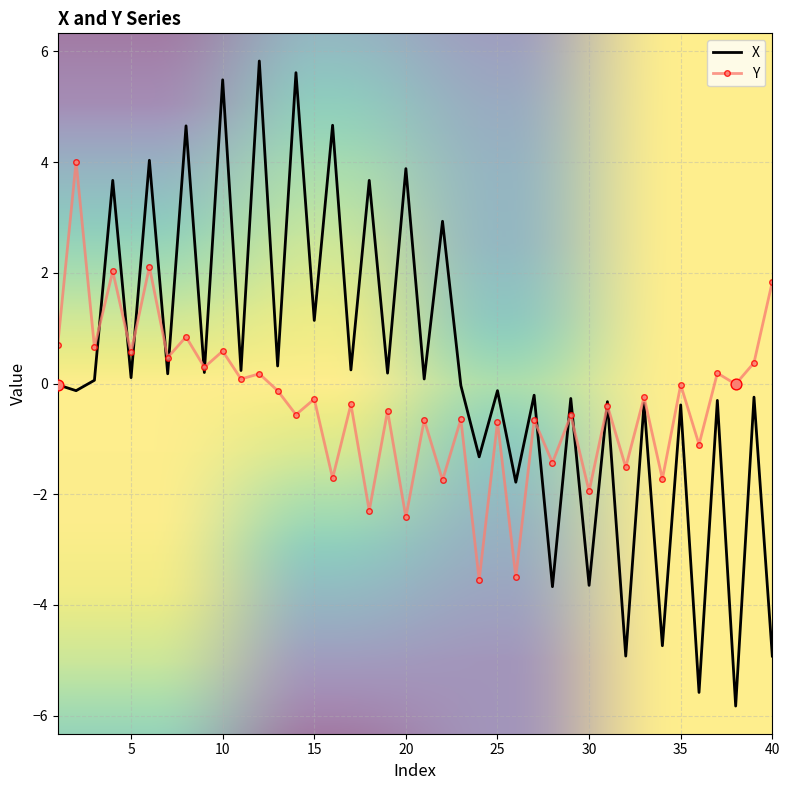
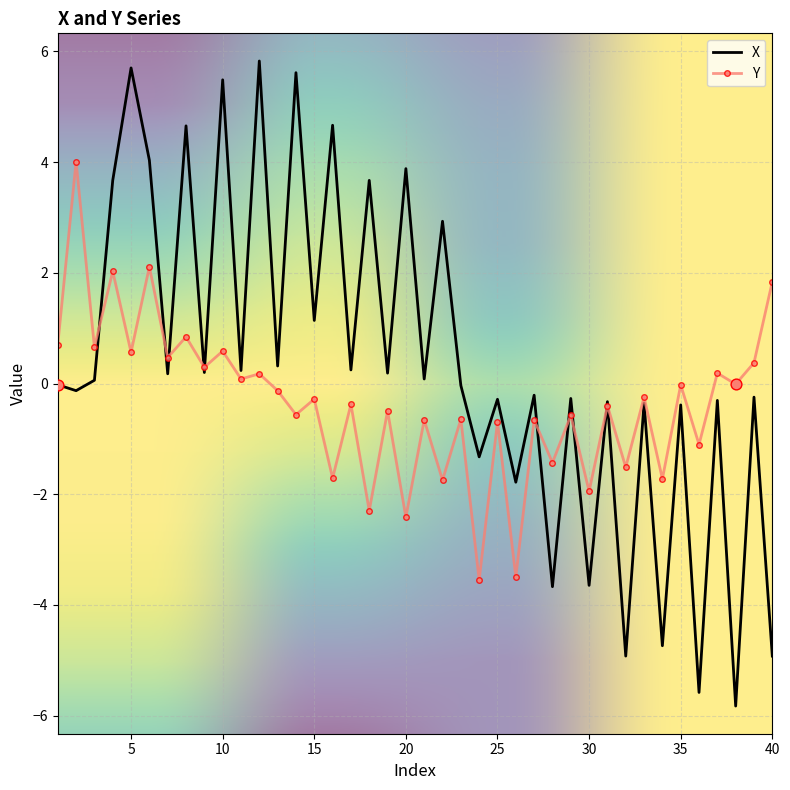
  {
    "X": {
-     "5": 0.1,
+     "5": 5.7,
      "10": 5.5,
      "15": 1.1,
      "20": 3.9,
-     "25": -0.1,
+     "25": -0.3,
      "30": -3.6,
      "35": -0.4,
      "40": -4.9
    }
  }
